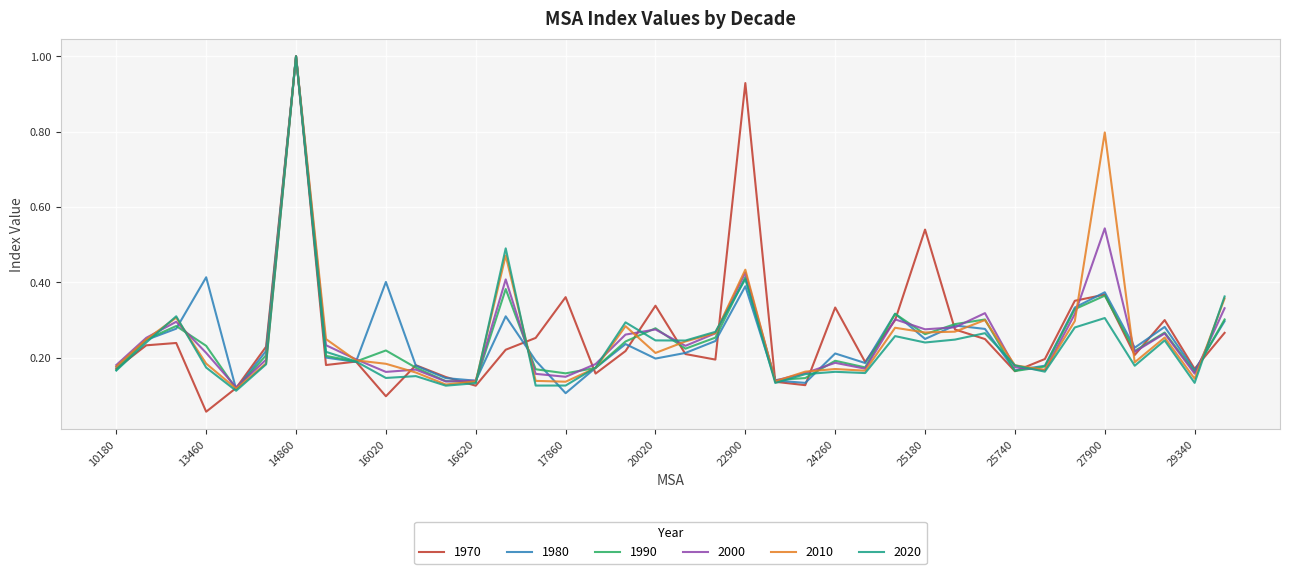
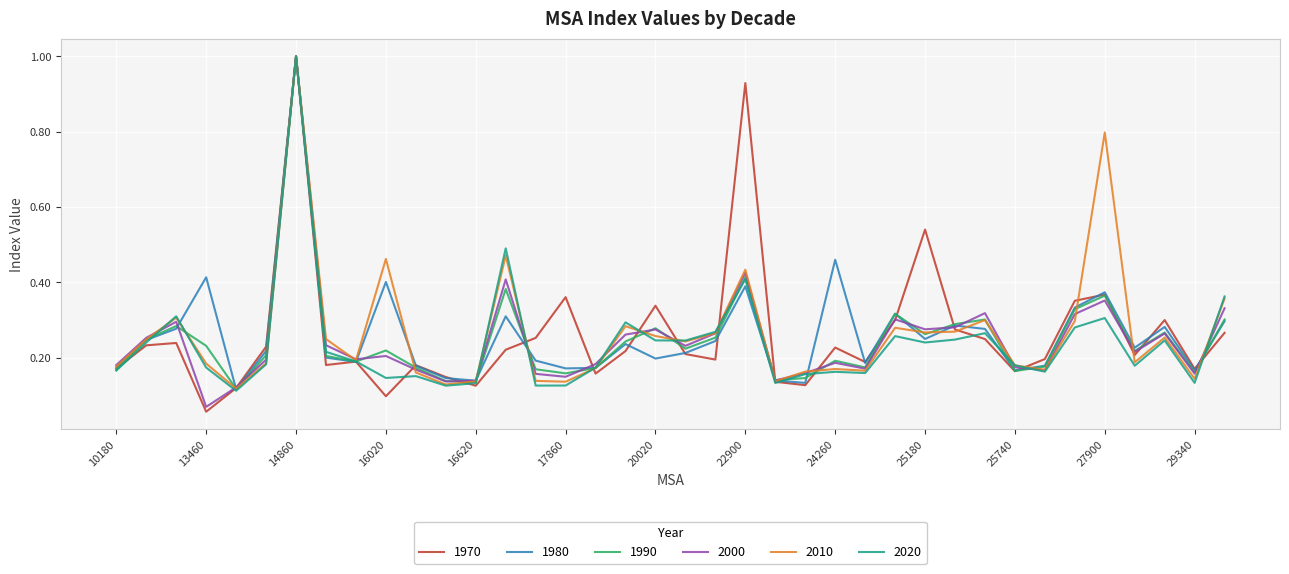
  {
    "1970": {
      "13460": 0.06,
      "16020": 0.10,
      "17860": 0.36,
      "20020": 0.34,
      "22900": 0.93,
-     "24260": 0.33,
+     "24260": 0.23,
      "25180": 0.54
    },
    "1980": {
      "13460": 0.41,
      "16020": 0.40,
-     "17860": 0.11,
+     "17860": 0.17,
      "20020": 0.20,
      "22900": 0.39,
-     "24260": 0.21,
+     "24260": 0.46,
      "25180": 0.25
    },
    "2000": {
-     "13460": 0.21,
-     "16020": 0.16,
+     "13460": 0.07,
+     "16020": 0.21,
      "17860": 0.15,
      "22900": 0.43,
      "25180": 0.28,
-     "27900": 0.54
+     "27900": 0.35
    },
    "2010": {
      "13460": 0.18,
-     "16020": 0.18,
+     "16020": 0.46,
      "17860": 0.14,
-     "20020": 0.21,
+     "20020": 0.26,
      "22900": 0.43,
      "24260": 0.17,
      "27900": 0.80,
      "29340": 0.14
    }
  }
